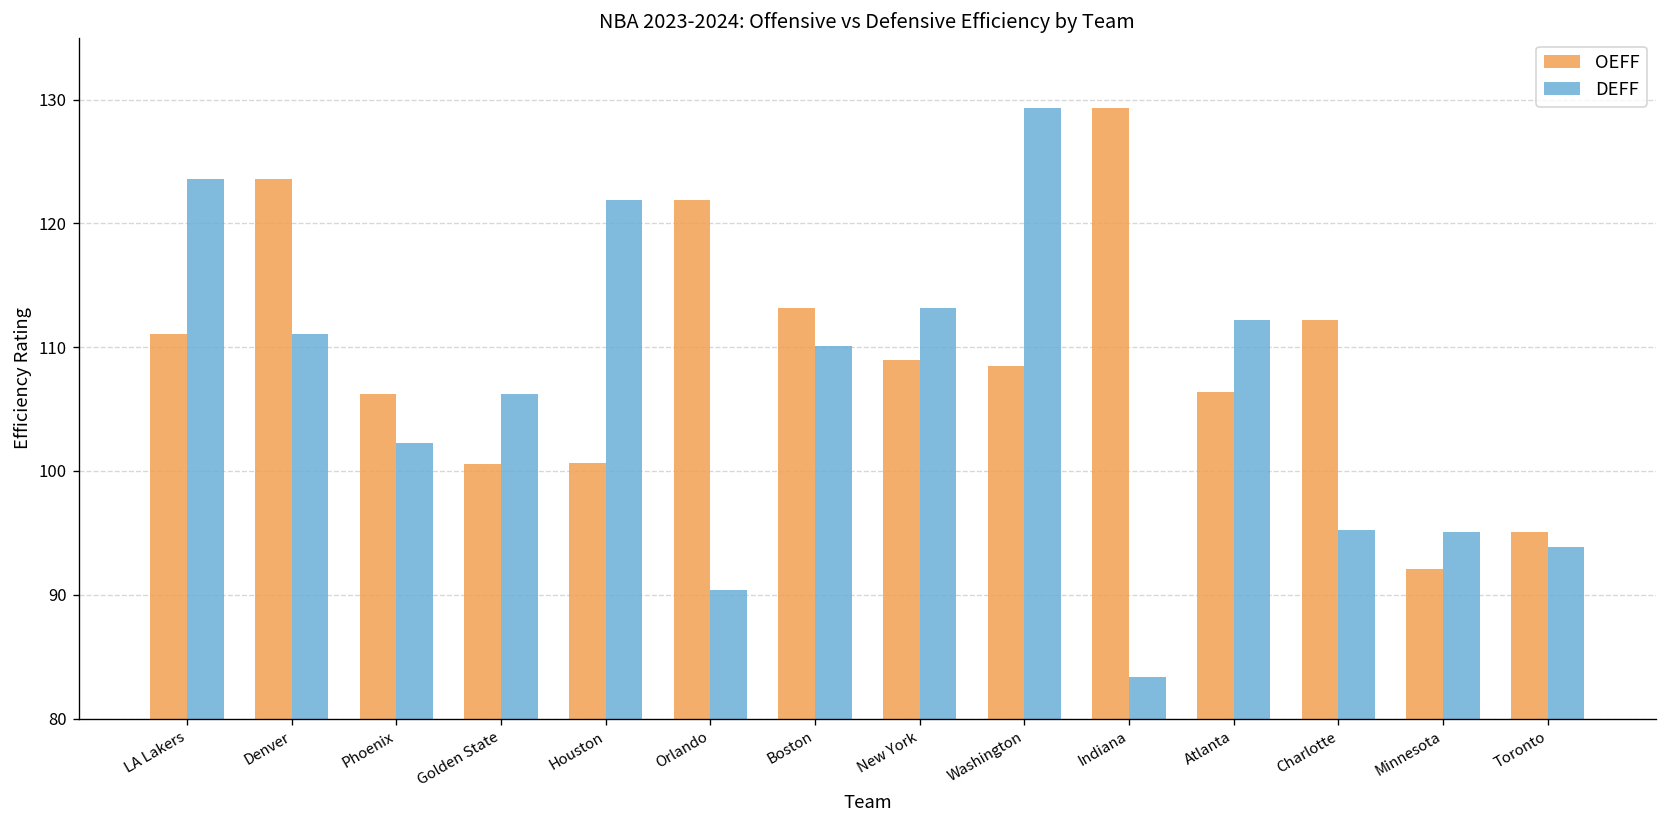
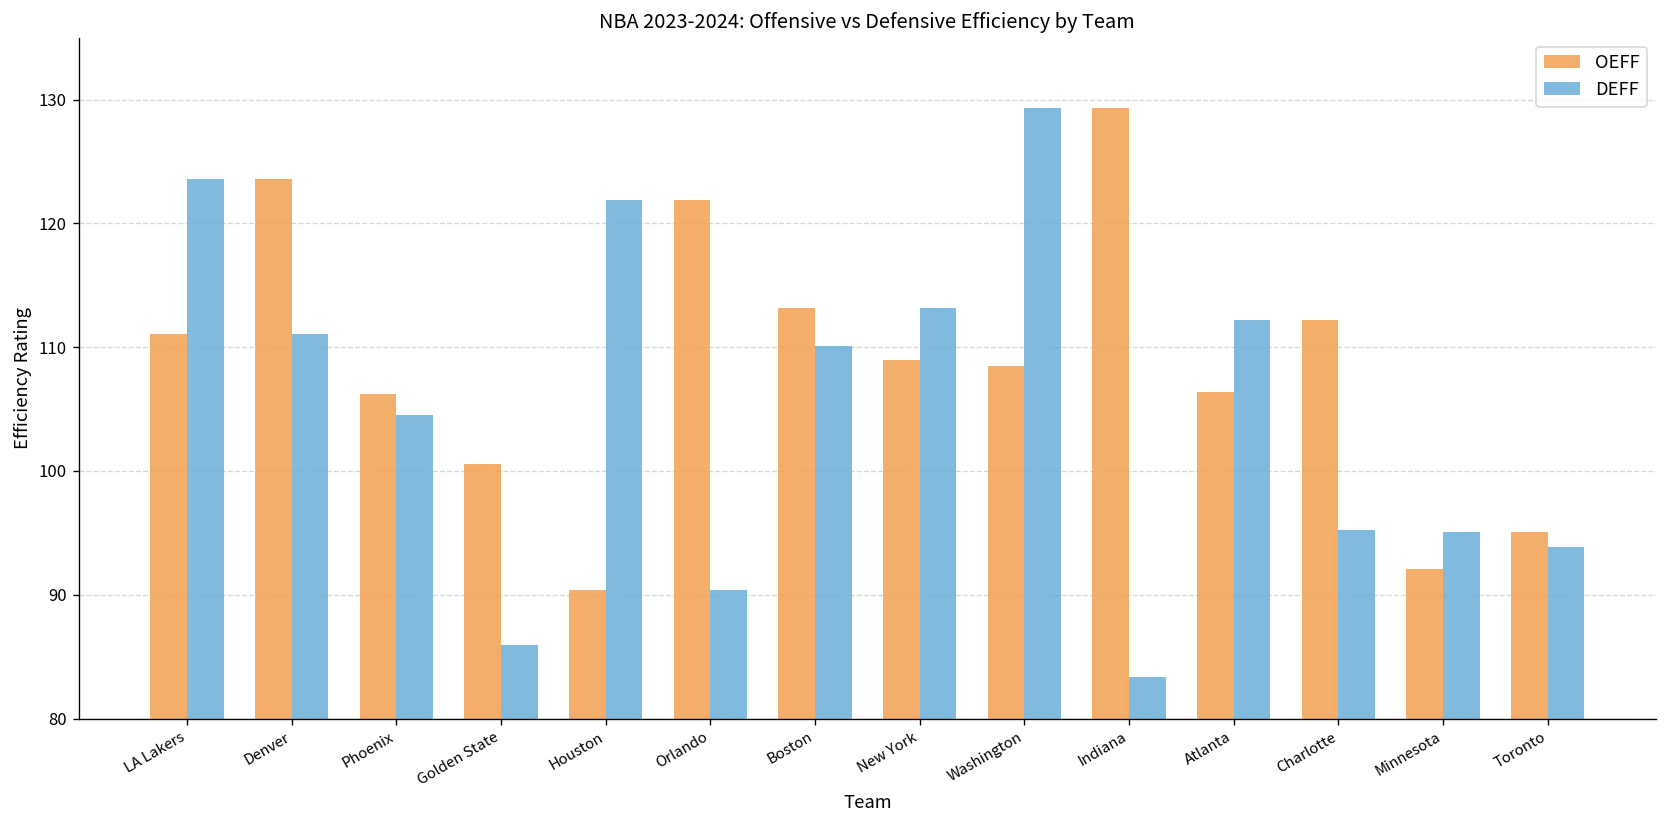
  {
    "OEFF": {
      "LA Lakers": 111.1,
      "Denver": 123.6,
      "Phoenix": 106.2,
      "Golden State": 100.6,
-     "Houston": 100.7,
+     "Houston": 90.4,
      "Orlando": 121.9,
      "Boston": 113.2,
      "New York": 109.0,
      "Washington": 108.5,
      "Indiana": 129.3,
      "Atlanta": 106.4,
      "Charlotte": 112.2,
      "Minnesota": 92.1,
      "Toronto": 95.1
    },
    "DEFF": {
      "LA Lakers": 123.6,
      "Denver": 111.1,
-     "Phoenix": 102.3,
-     "Golden State": 106.2,
+     "Phoenix": 104.5,
+     "Golden State": 85.9,
      "Houston": 121.9,
      "Orlando": 90.4,
      "Boston": 110.1,
      "New York": 113.2,
      "Washington": 129.3,
      "Indiana": 83.4,
      "Atlanta": 112.2,
      "Charlotte": 95.2,
      "Minnesota": 95.1,
      "Toronto": 93.9
    }
  }
